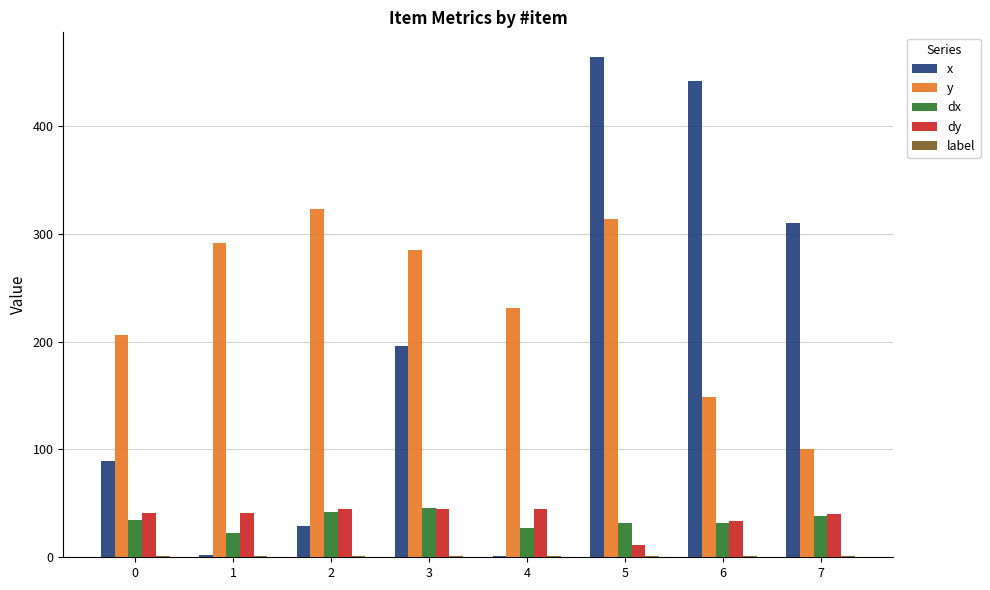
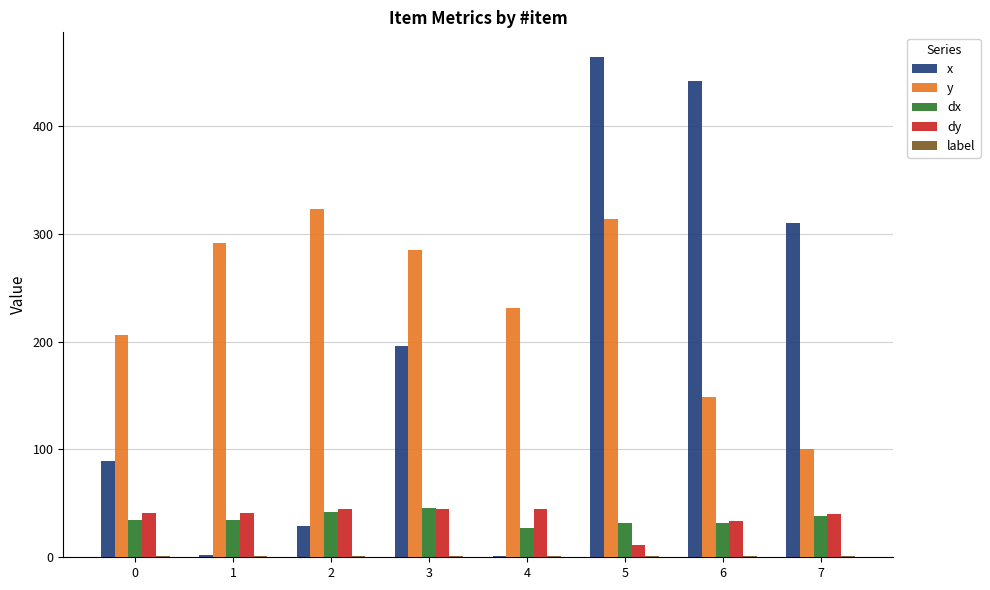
  {
    "x": {
      "0": 89,
      "2": 29,
      "3": 196,
      "5": 464,
      "6": 441,
      "7": 310
    },
    "y": {
      "0": 206,
      "1": 291,
      "2": 323,
      "3": 285,
      "4": 231,
      "5": 314,
      "6": 148,
      "7": 101
    },
    "dx": {
      "0": 35,
-     "1": 22,
+     "1": 35,
      "2": 42,
      "3": 46,
      "4": 27,
      "5": 32,
      "6": 32,
      "7": 38
    },
    "dy": {
      "0": 41,
      "1": 41,
      "2": 45,
      "3": 44,
      "4": 44,
      "5": 12,
      "6": 33,
      "7": 40
    }
  }
